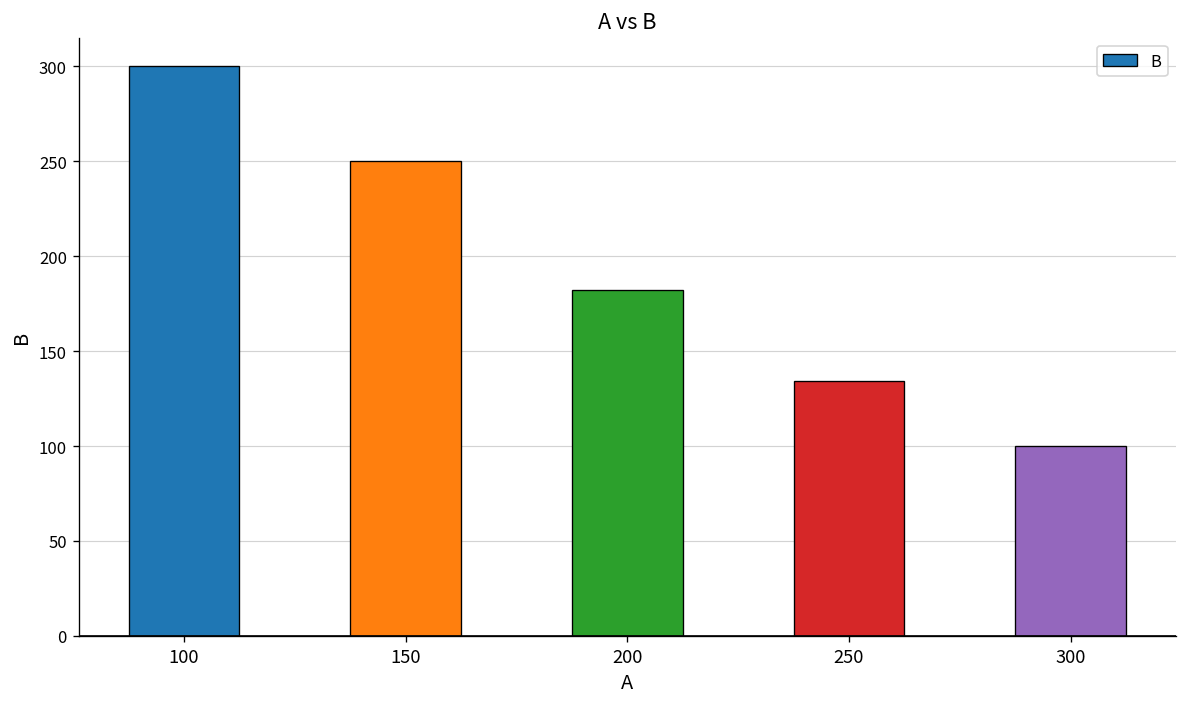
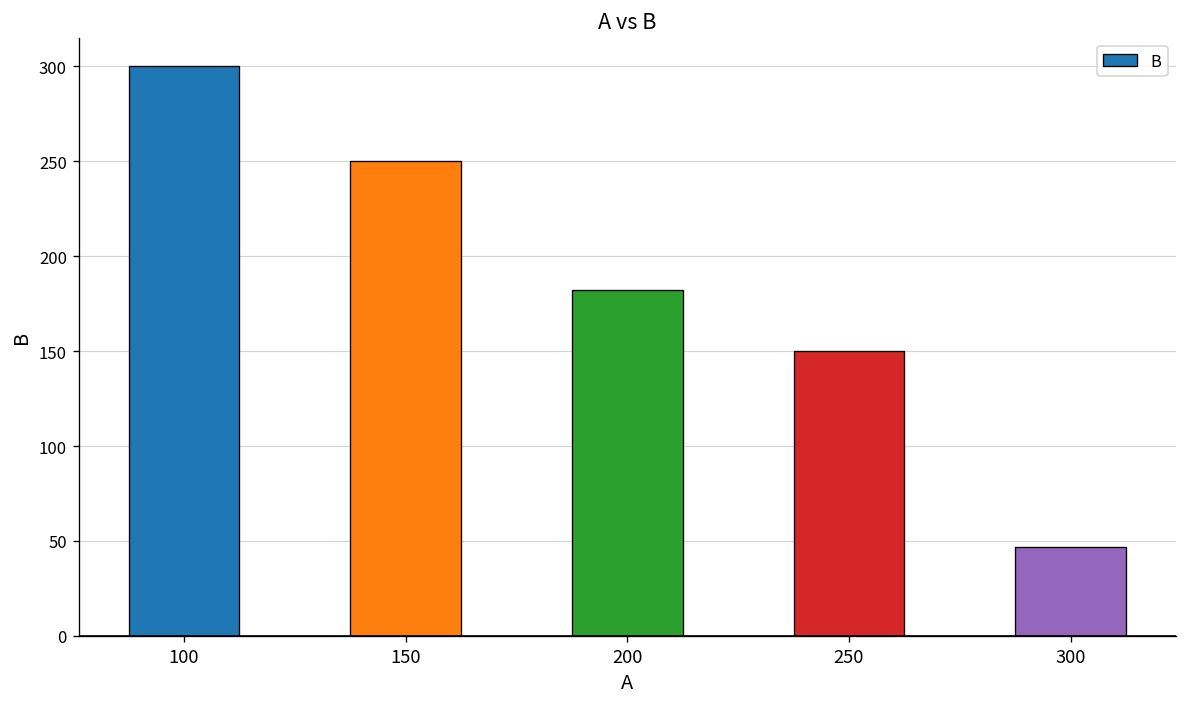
  {
    "100": 300,
    "150": 250,
    "200": 182,
-   "250": 134,
-   "300": 100
+   "250": 150,
+   "300": 47
  }
